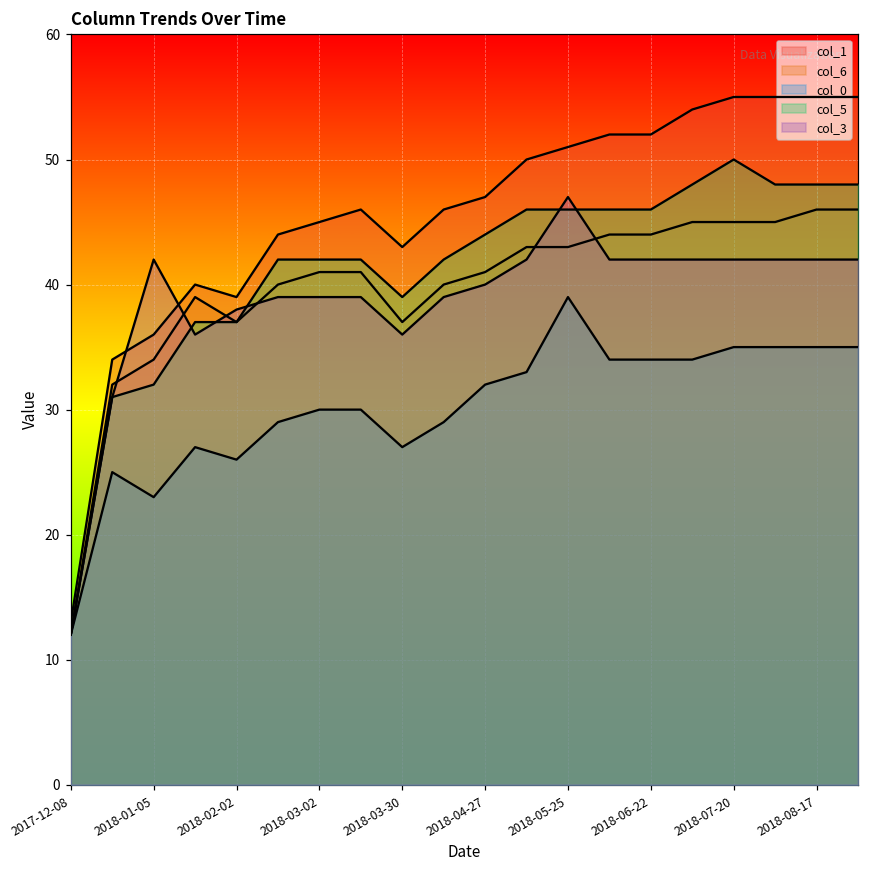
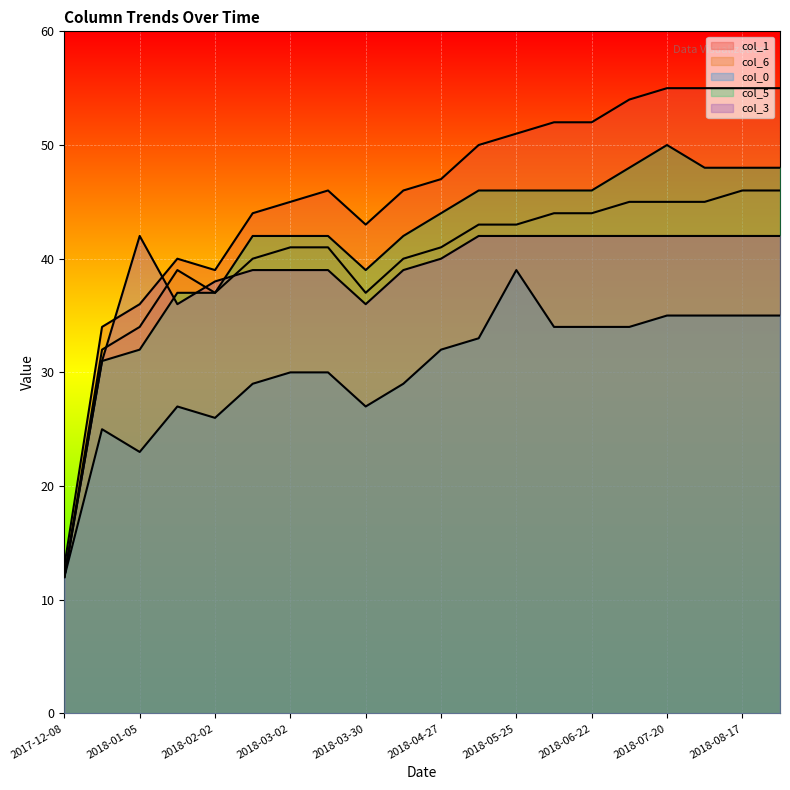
  {
    "col_0": {
      "2018-01-05": 23,
      "2018-02-02": 26,
      "2018-03-02": 30,
      "2018-03-30": 27,
      "2018-04-27": 32,
      "2018-05-25": 39,
      "2018-06-22": 34,
      "2018-07-20": 35,
      "2018-08-17": 35
    },
    "col_5": {
      "2018-01-05": 32,
      "2018-03-02": 42,
      "2018-03-30": 39,
      "2018-04-27": 44,
      "2018-05-25": 46,
      "2018-06-22": 46,
      "2018-07-20": 50,
      "2018-08-17": 48
    },
    "col_3": {
      "2018-01-05": 42,
      "2018-02-02": 38,
      "2018-03-02": 39,
      "2018-03-30": 36,
      "2018-04-27": 40,
-     "2018-05-25": 47,
+     "2018-05-25": 42,
      "2018-06-22": 42,
      "2018-07-20": 42,
      "2018-08-17": 42
    }
  }
